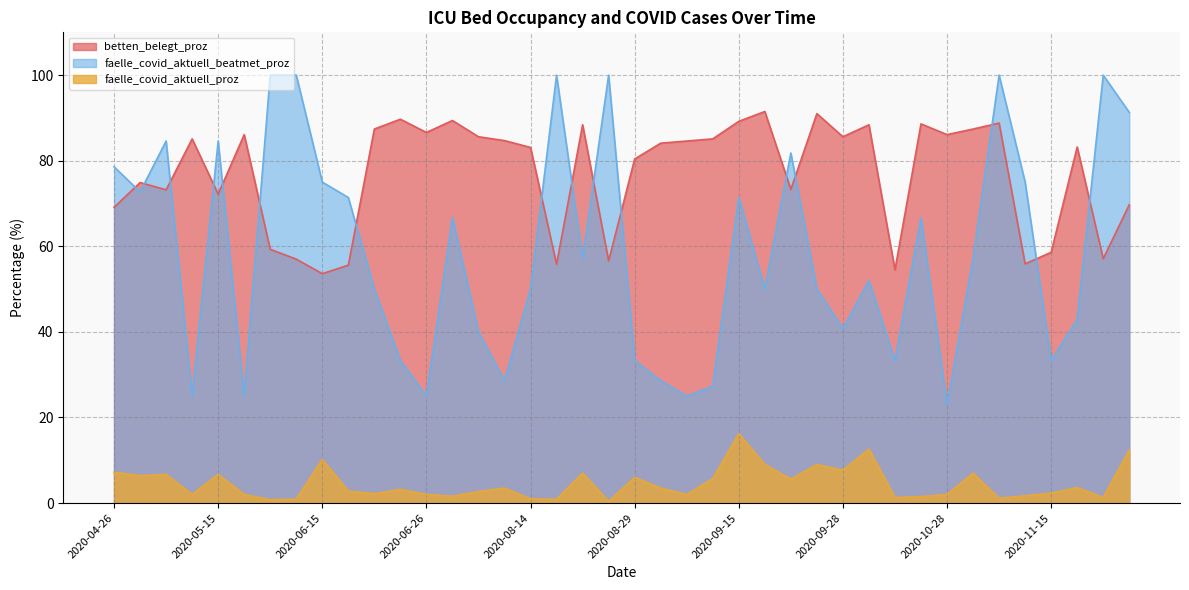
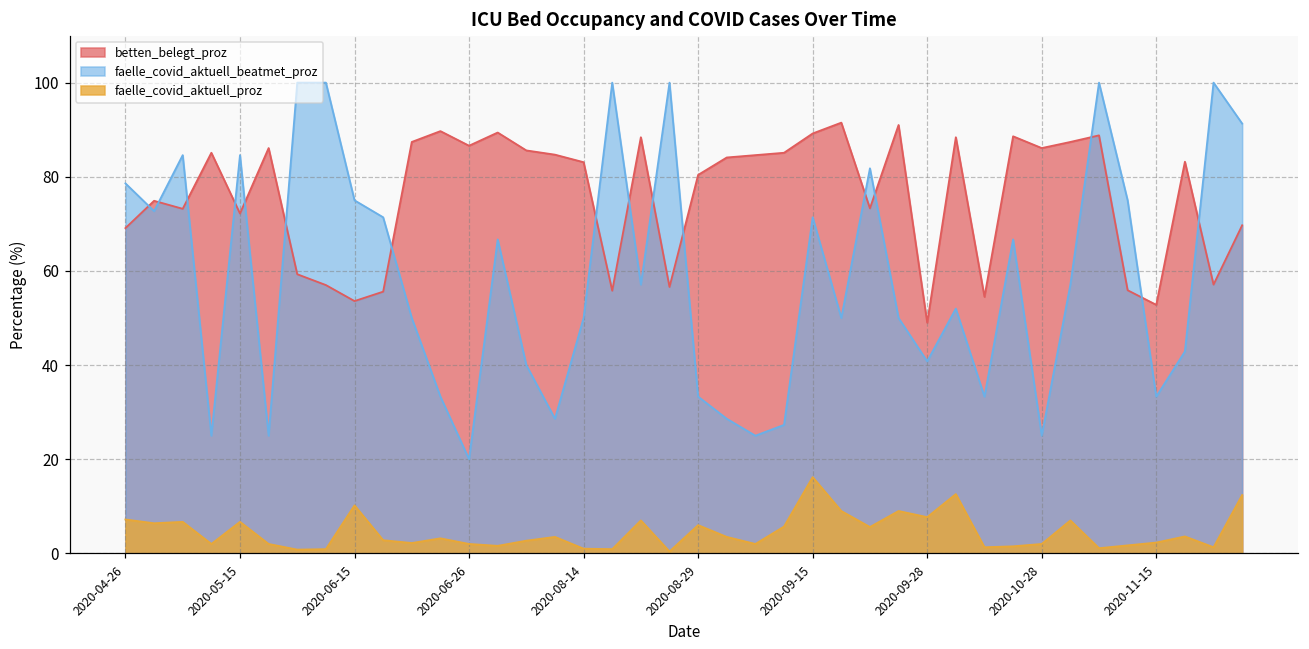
  {
    "betten_belegt_proz": {
      "2020-04-26": 69,
      "2020-05-15": 72,
      "2020-06-15": 54,
      "2020-06-26": 87,
      "2020-08-14": 83,
      "2020-08-29": 80,
      "2020-09-15": 89,
-     "2020-09-28": 86,
+     "2020-09-28": 49,
      "2020-10-28": 86,
-     "2020-11-15": 59
+     "2020-11-15": 53
    },
    "faelle_covid_aktuell_beatmet_proz": {
      "2020-04-26": 79,
      "2020-05-15": 85,
      "2020-06-15": 75,
-     "2020-06-26": 25,
+     "2020-06-26": 20,
      "2020-08-14": 50,
      "2020-08-29": 33,
      "2020-09-15": 71,
      "2020-09-28": 41,
-     "2020-10-28": 23,
+     "2020-10-28": 25,
      "2020-11-15": 33
    },
    "faelle_covid_aktuell_proz": {
      "2020-04-26": 7,
      "2020-05-15": 7,
      "2020-06-15": 10,
      "2020-06-26": 2,
      "2020-08-14": 1,
      "2020-08-29": 6,
      "2020-09-15": 16,
      "2020-09-28": 8,
      "2020-10-28": 2,
      "2020-11-15": 2
    }
  }
